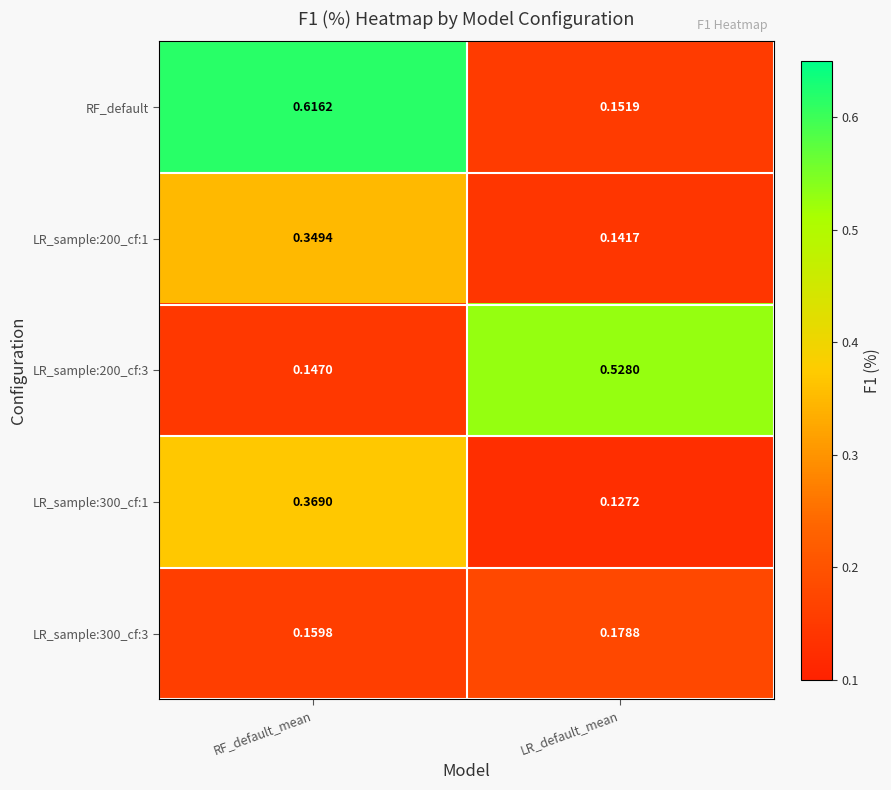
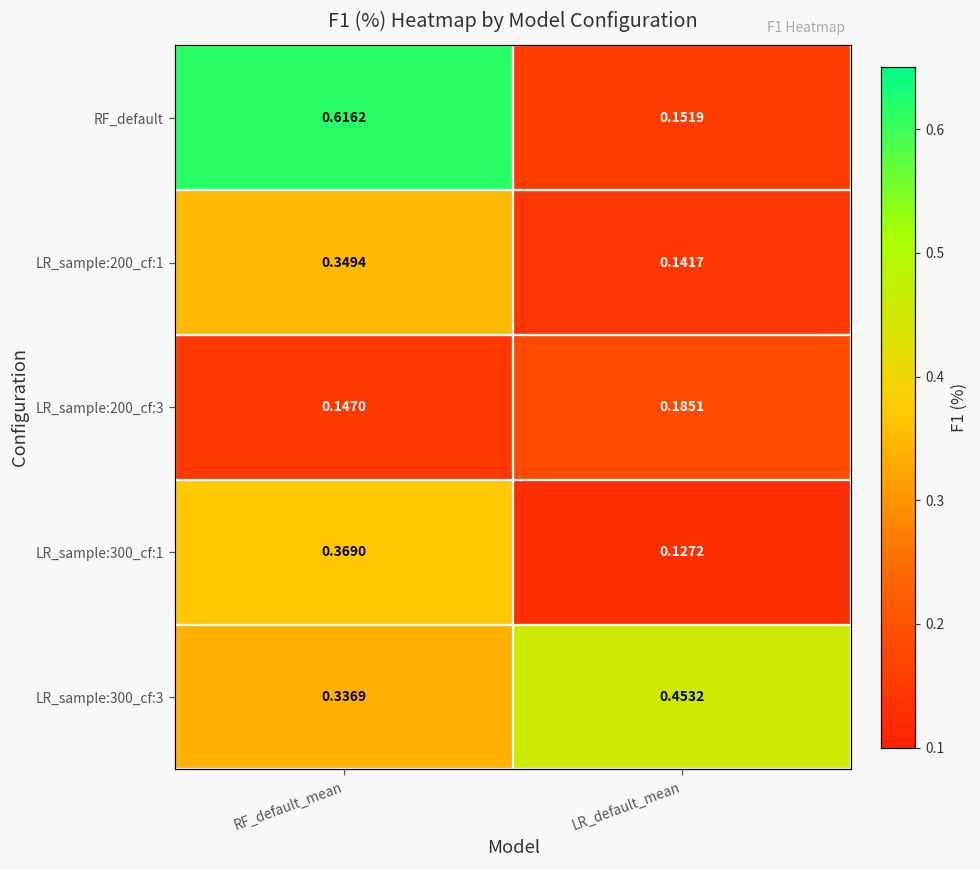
  {
    "RF_default": {
      "RF_default_mean": 0.6162,
      "LR_default_mean": 0.1519
    },
    "LR_sample:200_cf:1": {
      "RF_default_mean": 0.3494,
      "LR_default_mean": 0.1417
    },
    "LR_sample:200_cf:3": {
      "RF_default_mean": 0.1470,
-     "LR_default_mean": 0.5280
+     "LR_default_mean": 0.1851
    },
    "LR_sample:300_cf:1": {
      "RF_default_mean": 0.3690,
      "LR_default_mean": 0.1272
    },
    "LR_sample:300_cf:3": {
-     "RF_default_mean": 0.1598,
-     "LR_default_mean": 0.1788
+     "RF_default_mean": 0.3369,
+     "LR_default_mean": 0.4532
    }
  }
